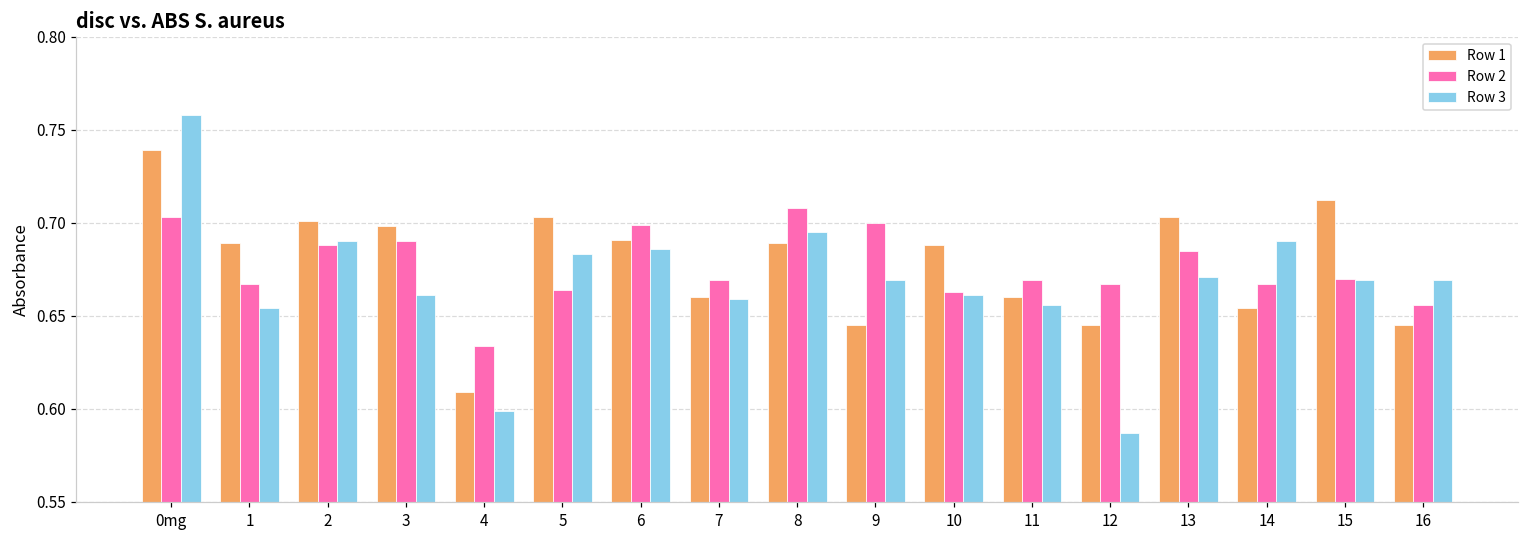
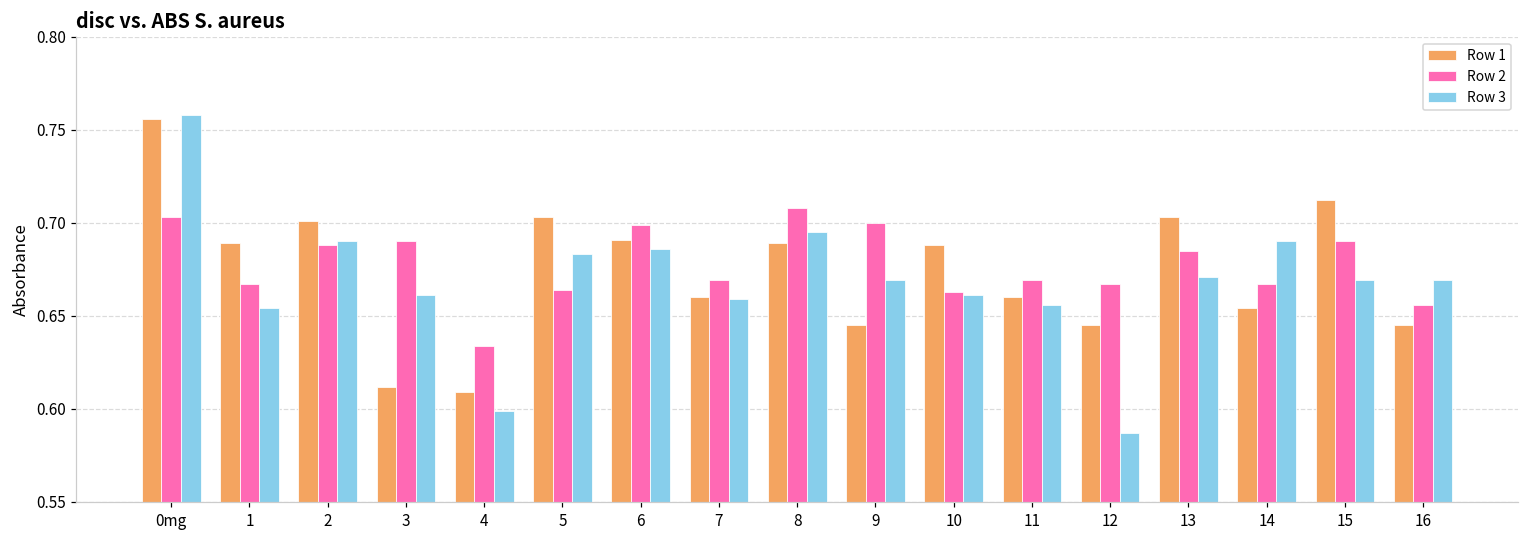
  {
    "Row 1": {
-     "0mg": 0.739,
+     "0mg": 0.756,
      "1": 0.689,
      "2": 0.701,
-     "3": 0.698,
+     "3": 0.612,
      "4": 0.609,
      "5": 0.703,
      "6": 0.691,
      "7": 0.660,
      "8": 0.689,
      "9": 0.645,
      "10": 0.688,
      "11": 0.660,
      "12": 0.645,
      "13": 0.703,
      "14": 0.654,
      "15": 0.712,
      "16": 0.645
    },
    "Row 2": {
      "0mg": 0.703,
      "1": 0.667,
      "2": 0.688,
      "3": 0.69,
      "4": 0.634,
      "5": 0.664,
      "6": 0.70,
      "7": 0.67,
      "8": 0.708,
      "9": 0.70,
      "10": 0.663,
      "11": 0.67,
      "12": 0.667,
      "13": 0.685,
      "14": 0.667,
-     "15": 0.67,
+     "15": 0.69,
      "16": 0.656
    },
    "Row 3": {
      "0mg": 0.758,
      "1": 0.654,
      "2": 0.690,
      "3": 0.661,
      "4": 0.599,
      "5": 0.683,
      "6": 0.686,
      "7": 0.659,
      "8": 0.695,
      "9": 0.669,
      "10": 0.661,
      "11": 0.656,
      "12": 0.587,
      "13": 0.671,
      "14": 0.690,
      "15": 0.669,
      "16": 0.669
    }
  }
